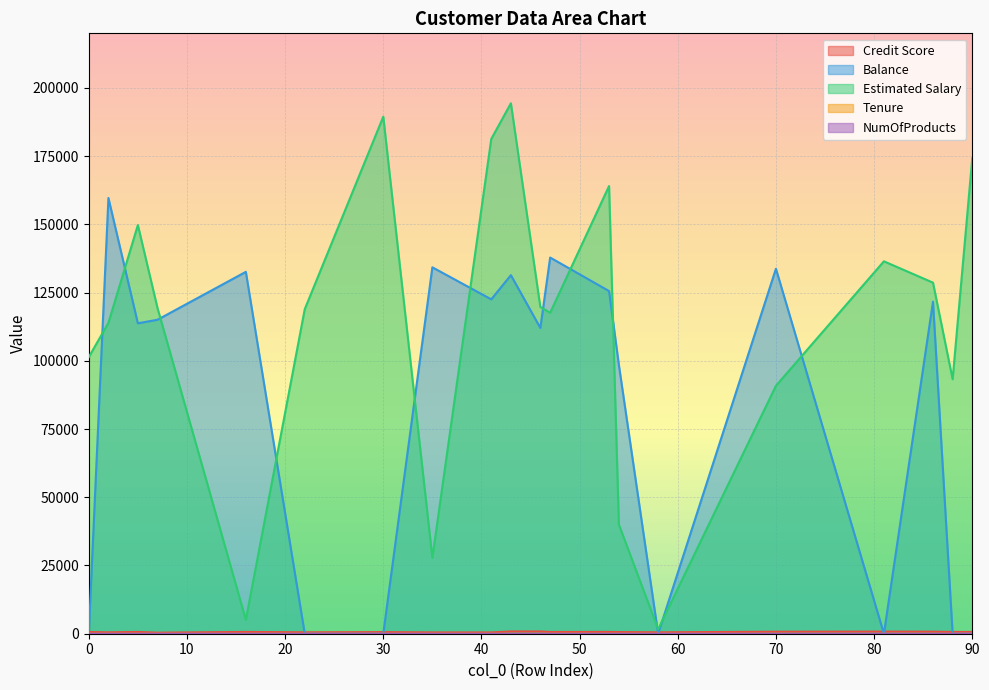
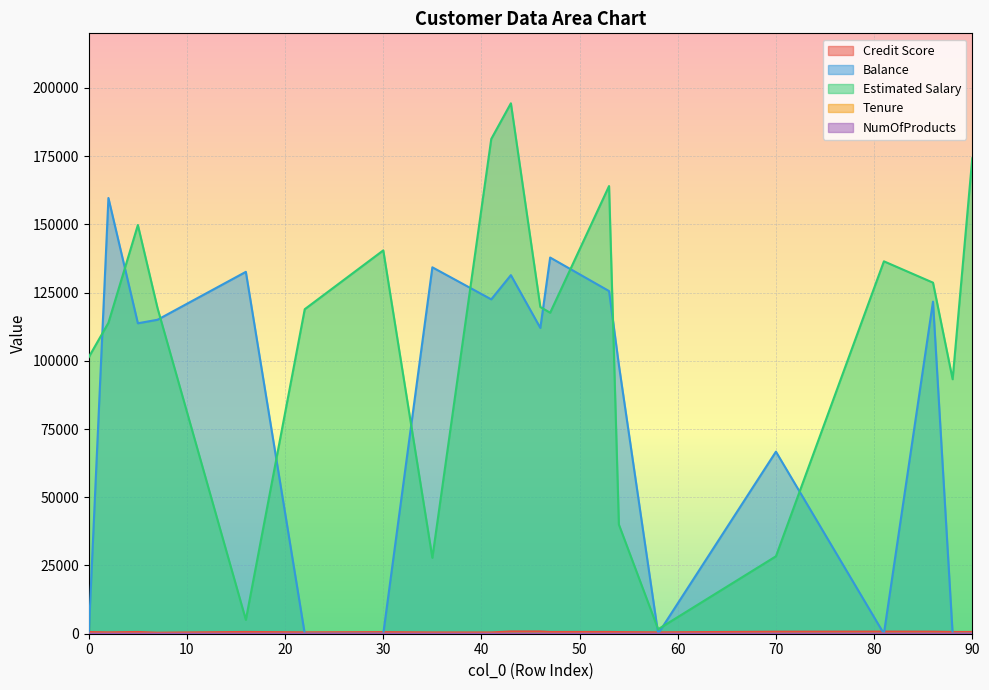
  {
    "Balance": {
-     "70": 134000
+     "70": 67000
    },
    "Estimated Salary": {
      "0": 101000,
-     "30": 189000,
-     "70": 91000,
+     "30": 140000,
+     "70": 28000,
      "90": 174000
    }
  }
